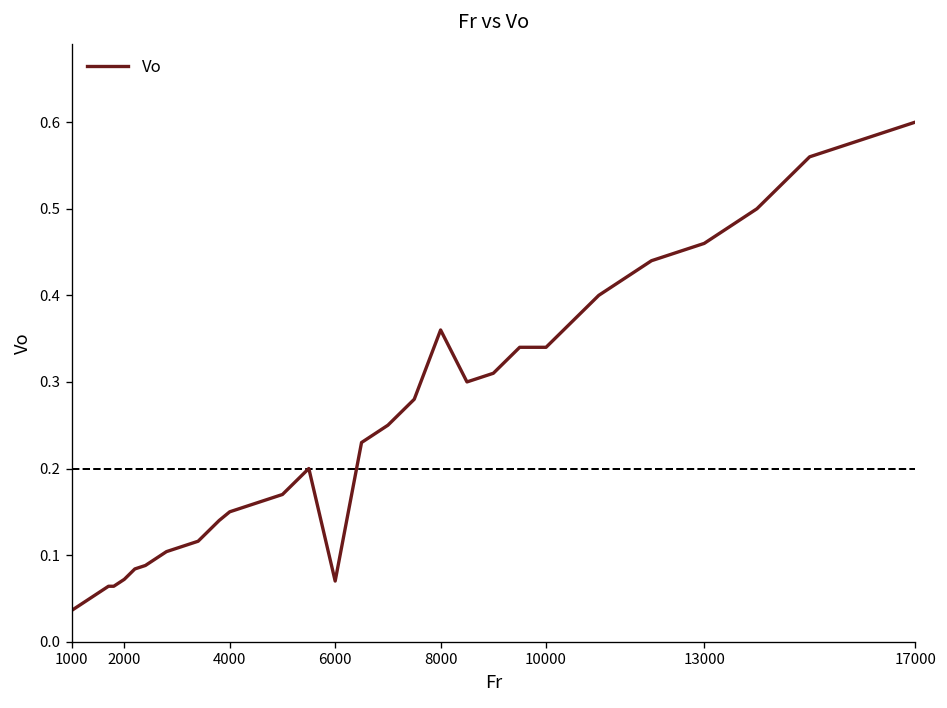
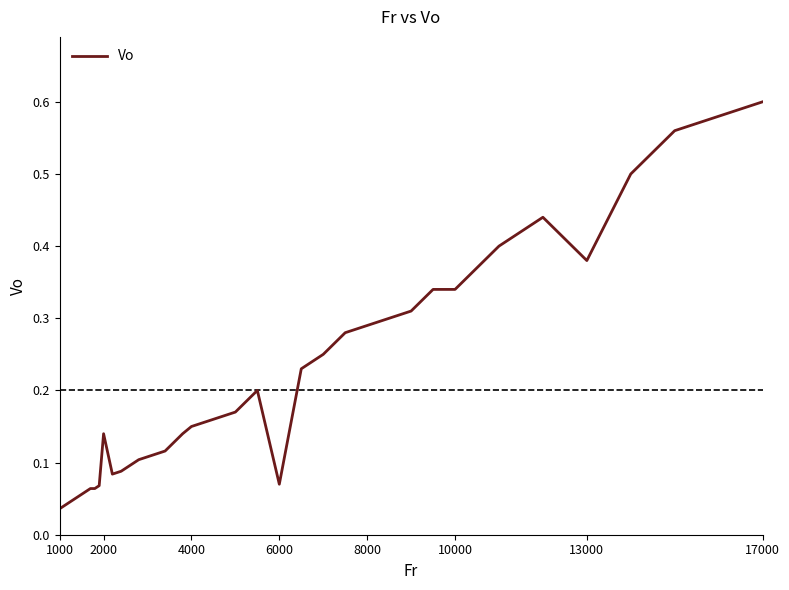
  {
    "1000": 0.04,
-   "2000": 0.07,
+   "2000": 0.14,
    "4000": 0.15,
    "6000": 0.07,
-   "8000": 0.36,
+   "8000": 0.29,
    "10000": 0.34,
-   "13000": 0.46,
+   "13000": 0.38,
    "17000": 0.60
  }
